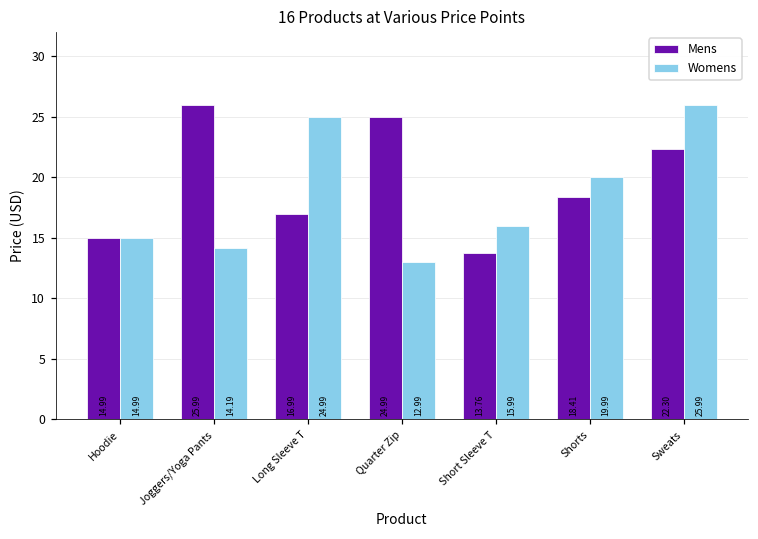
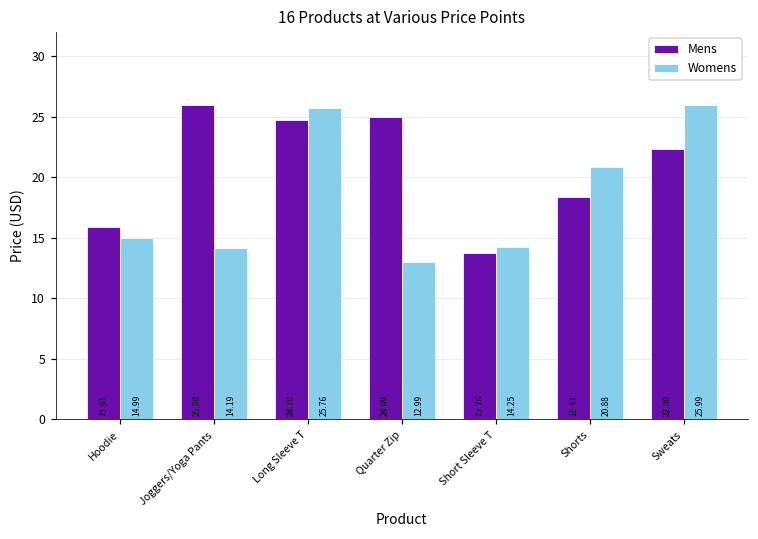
  {
    "Mens": {
-     "Hoodie": 14.99,
+     "Hoodie": 15.91,
      "Joggers/Yoga Pants": 25.99,
-     "Long Sleeve T": 16.99,
+     "Long Sleeve T": 24.70,
      "Quarter Zip": 24.99,
      "Short Sleeve T": 13.76,
      "Shorts": 18.41,
      "Sweats": 22.30
    },
    "Womens": {
      "Hoodie": 14.99,
      "Joggers/Yoga Pants": 14.19,
-     "Long Sleeve T": 24.99,
+     "Long Sleeve T": 25.76,
      "Quarter Zip": 12.99,
-     "Short Sleeve T": 15.99,
-     "Shorts": 19.99,
+     "Short Sleeve T": 14.25,
+     "Shorts": 20.88,
      "Sweats": 25.99
    }
  }
